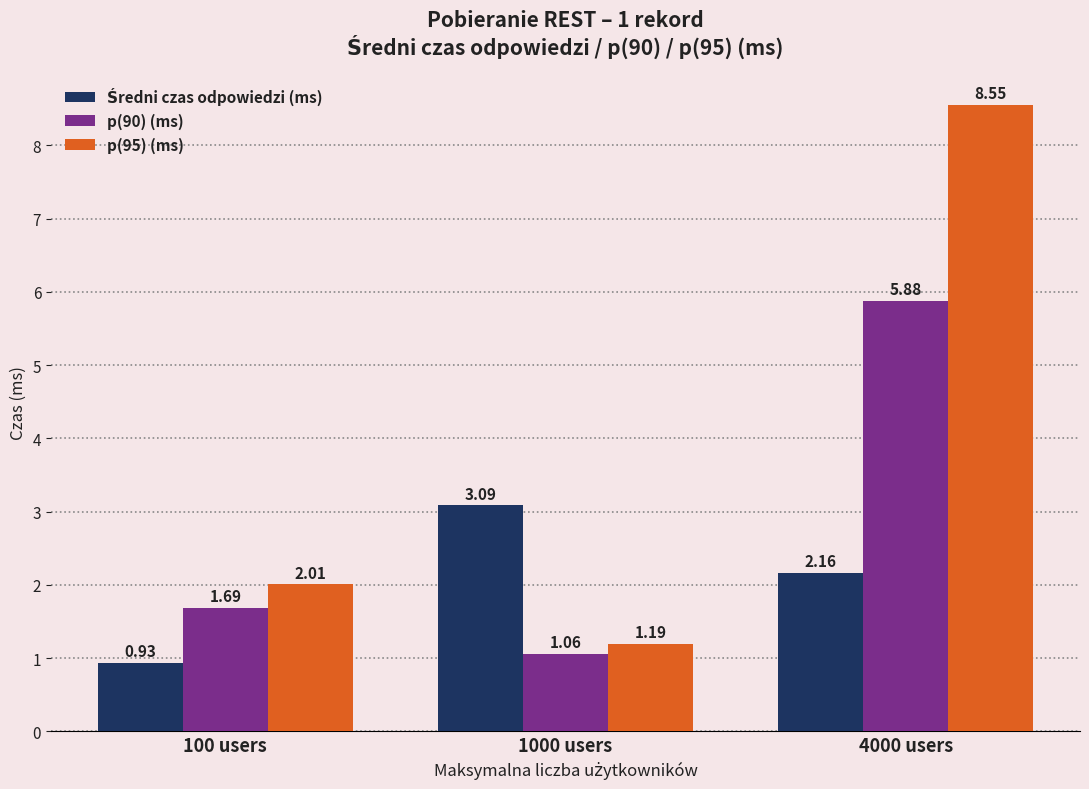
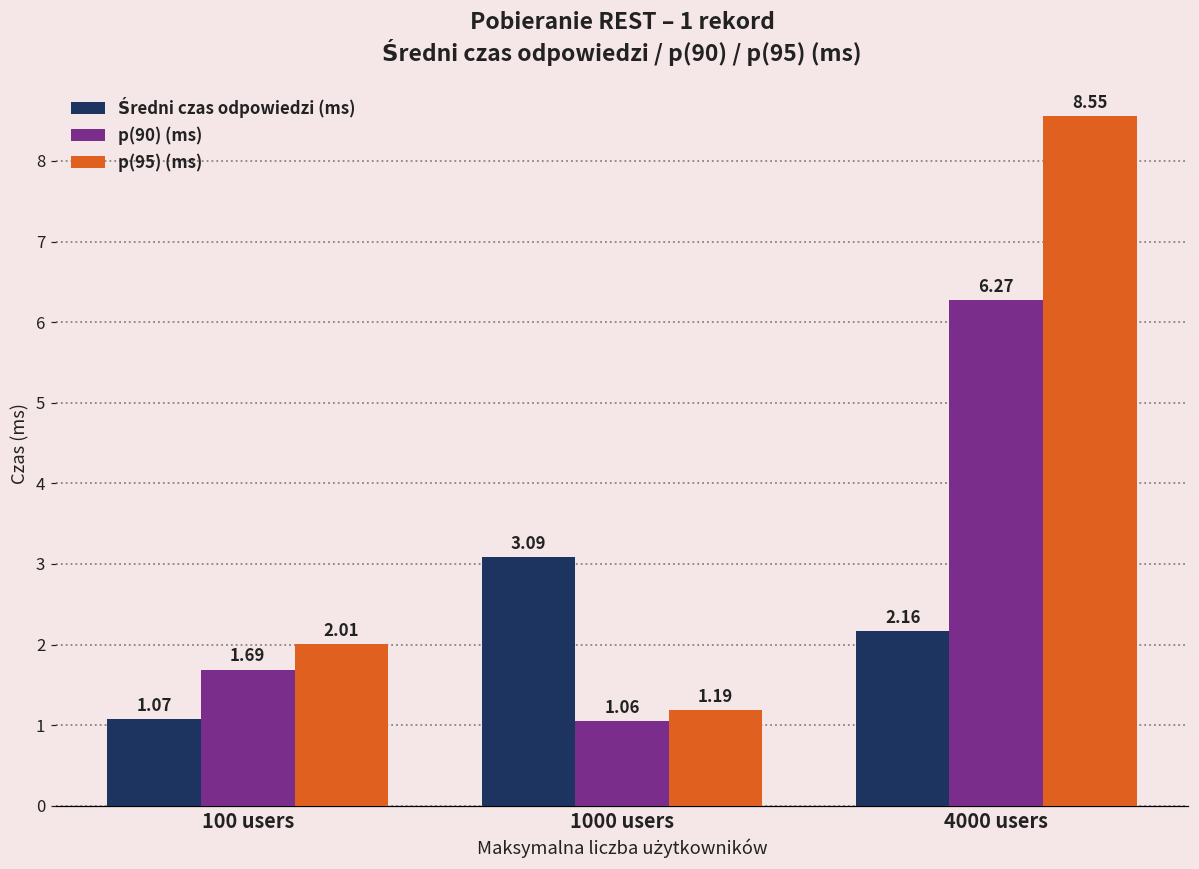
  {
    "Średni czas odpowiedzi (ms)": {
-     "100 users": 0.93,
+     "100 users": 1.07,
      "1000 users": 3.09,
      "4000 users": 2.16
    },
    "p(90) (ms)": {
      "100 users": 1.69,
      "1000 users": 1.06,
-     "4000 users": 5.88
+     "4000 users": 6.27
    },
    "p(95) (ms)": {
      "100 users": 2.01,
      "1000 users": 1.19,
      "4000 users": 8.55
    }
  }
